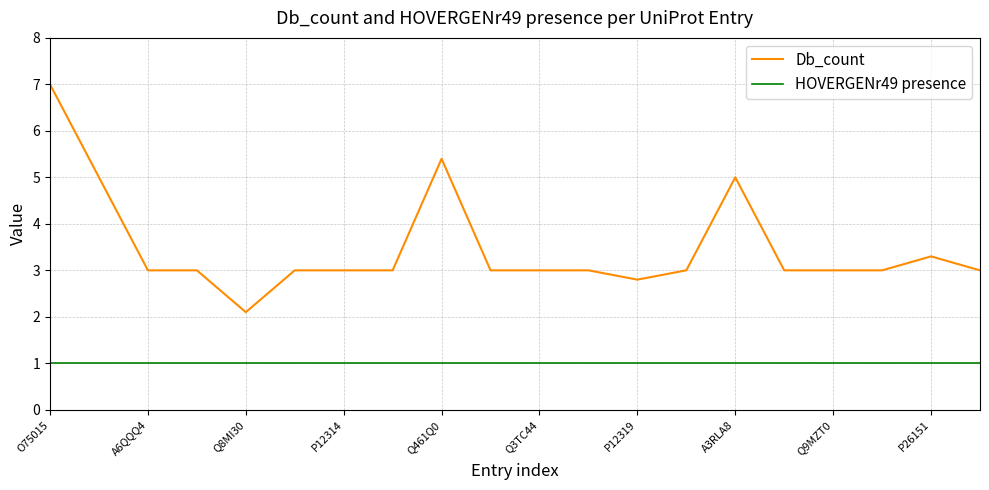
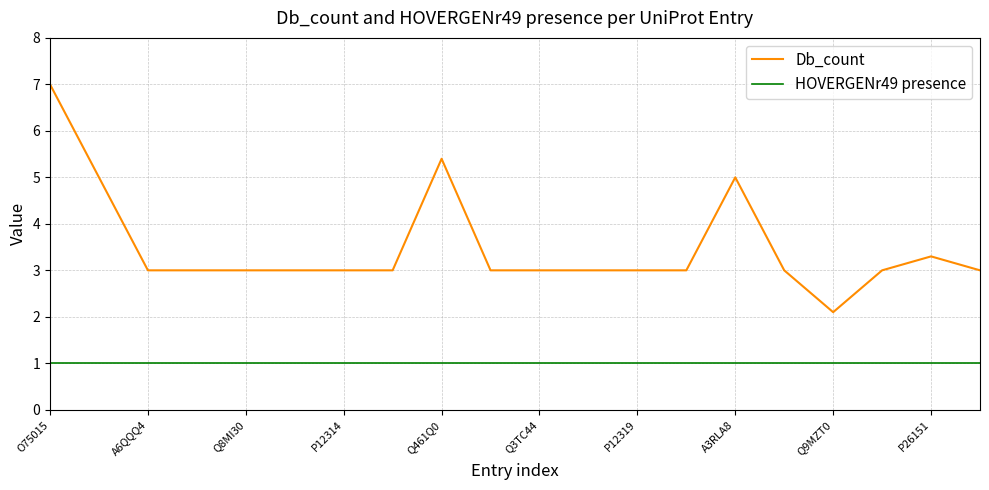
  {
    "Db_count": {
      "O75015": 7.0,
      "A6QQQ4": 3.0,
-     "Q8MI30": 2.1,
+     "Q8MI30": 3.0,
      "P12314": 3.0,
      "Q461Q0": 5.4,
      "Q3TC44": 3.0,
-     "P12319": 2.8,
+     "P12319": 3.0,
      "A3RLA8": 5.0,
-     "Q9MZT0": 3.0,
+     "Q9MZT0": 2.1,
      "P26151": 3.3
    },
    "HOVERGENr49 presence": {
      "O75015": 1.0,
      "A6QQQ4": 1.0,
      "Q8MI30": 1.0,
      "P12314": 1.0,
      "Q461Q0": 1.0,
      "Q3TC44": 1.0,
      "P12319": 1.0,
      "A3RLA8": 1.0,
      "Q9MZT0": 1.0,
      "P26151": 1.0
    }
  }
